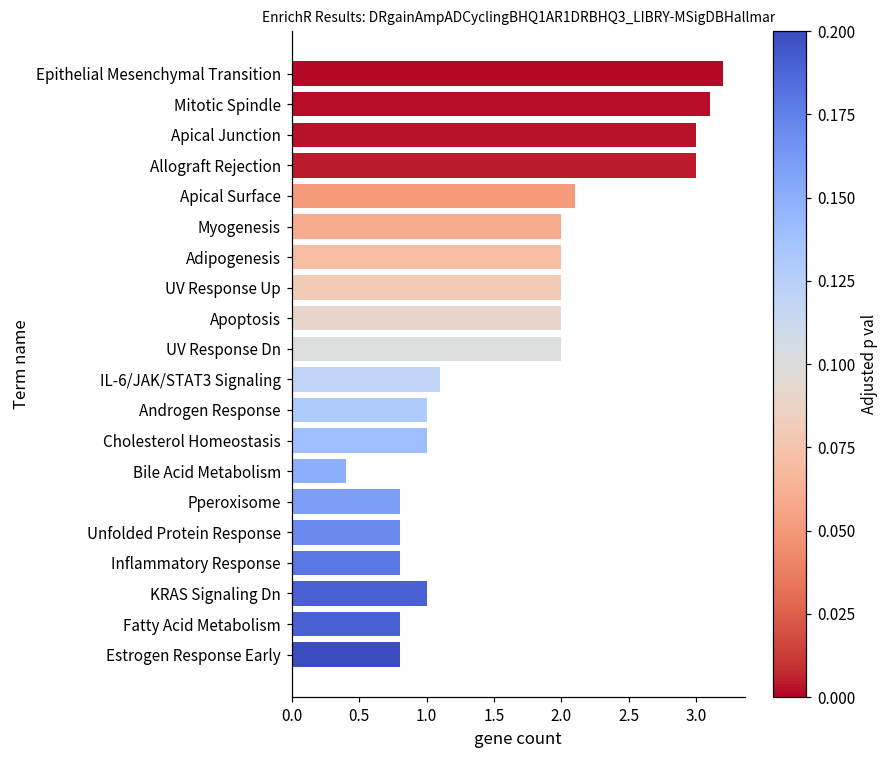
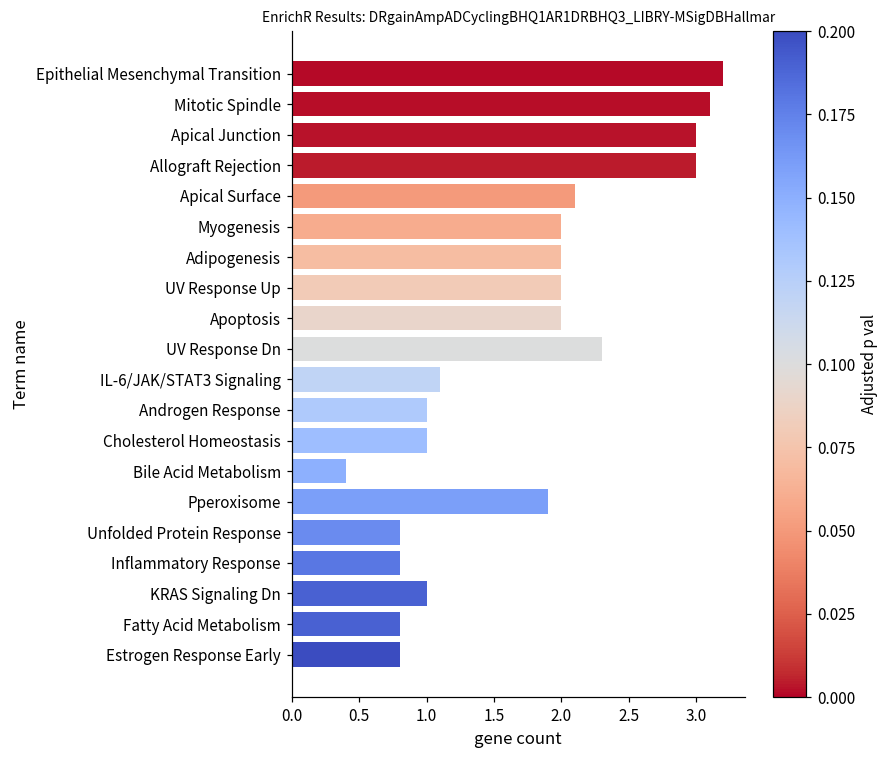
  {
    "Epithelial Mesenchymal Transition": 3.2,
    "Mitotic Spindle": 3.1,
    "Apical Junction": 3.0,
    "Allograft Rejection": 3.0,
    "Apical Surface": 2.1,
    "Myogenesis": 2.0,
    "Adipogenesis": 2.0,
    "UV Response Up": 2.0,
    "Apoptosis": 2.0,
-   "UV Response Dn": 2.0,
+   "UV Response Dn": 2.3,
    "IL-6/JAK/STAT3 Signaling": 1.1,
    "Androgen Response": 1.0,
    "Cholesterol Homeostasis": 1.0,
    "Bile Acid Metabolism": 0.4,
-   "Pperoxisome": 0.8,
+   "Pperoxisome": 1.9,
    "Unfolded Protein Response": 0.8,
    "Inflammatory Response": 0.8,
    "KRAS Signaling Dn": 1.0,
    "Fatty Acid Metabolism": 0.8,
    "Estrogen Response Early": 0.8
  }
